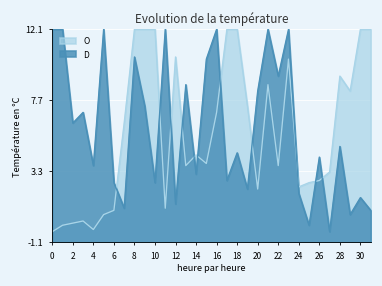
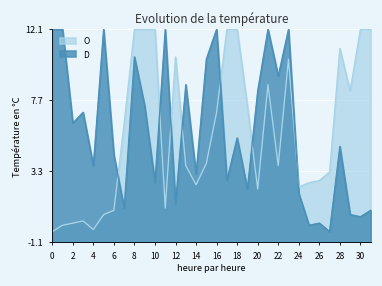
  {
    "O": {
      "0": -0.4,
      "2": 0.1,
      "4": -0.3,
      "6": 0.9,
      "8": 12.1,
      "10": 12.1,
      "12": 10.4,
-     "14": 4.3,
+     "14": 2.5,
      "16": 7.0,
      "18": 12.1,
      "20": 2.2,
      "22": 3.7,
      "24": 2.3,
      "26": 2.7,
-     "28": 9.2,
+     "28": 10.9,
      "30": 12.1
    },
    "D": {
      "0": 12.1,
      "2": 6.3,
      "4": 3.7,
-     "6": 2.6,
+     "6": 4.3,
      "8": 10.4,
      "10": 2.6,
      "12": 1.3,
      "14": 3.1,
      "16": 12.1,
-     "18": 4.4,
+     "18": 5.4,
      "20": 8.3,
      "22": 9.2,
      "24": 1.9,
-     "26": 4.2,
+     "26": 0.1,
      "28": 4.8,
-     "30": 1.7
+     "30": 0.5
    }
  }
